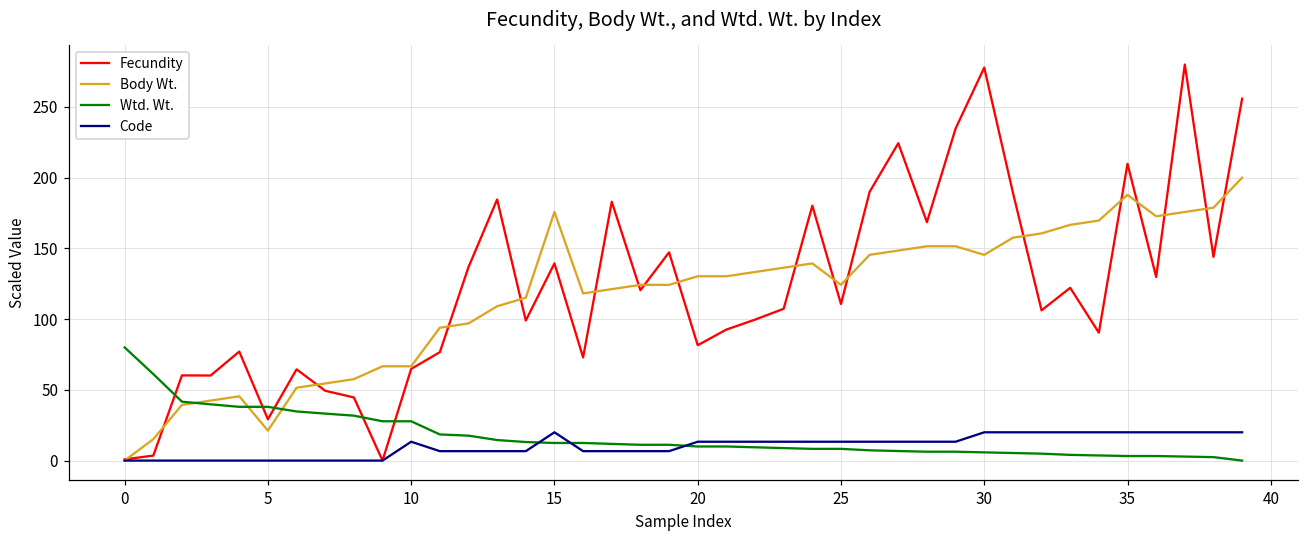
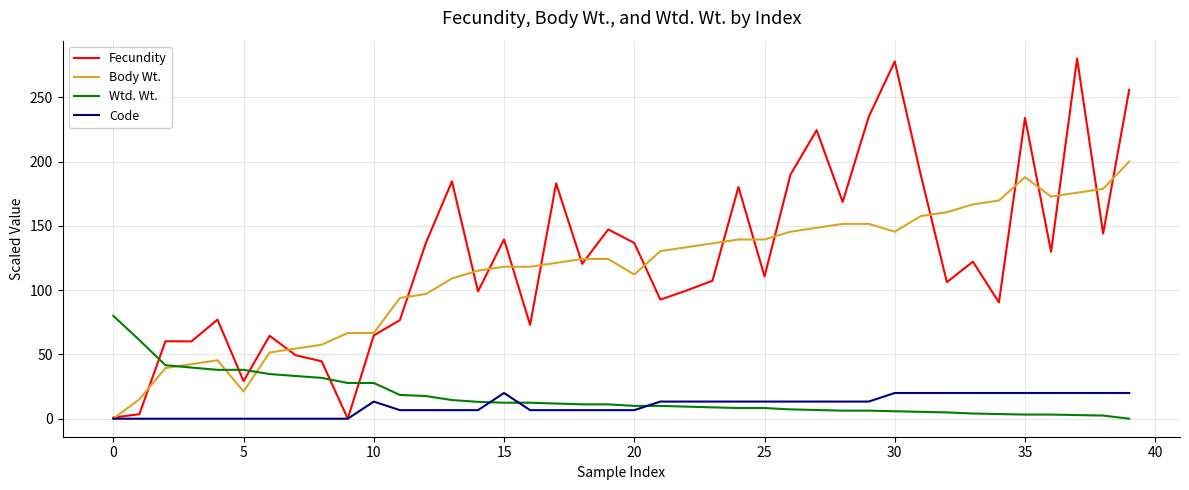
  {
    "Fecundity": {
      "5": 29,
      "15": 139,
-     "20": 82,
+     "20": 137,
      "25": 111,
      "30": 278,
-     "35": 210
+     "35": 234
    },
    "Body Wt.": {
      "5": 21,
-     "15": 176,
-     "20": 130,
-     "25": 124,
+     "15": 118,
+     "20": 112,
+     "25": 139,
      "30": 145,
      "35": 188
    },
    "Wtd. Wt.": {
      "0": 80,
      "5": 38,
      "10": 28,
      "15": 12,
      "20": 10,
      "25": 8,
      "30": 6,
      "35": 3
    },
    "Code": {
      "5": 0,
      "10": 13,
      "15": 20,
-     "20": 13,
+     "20": 7,
      "25": 13,
      "30": 20,
      "35": 20
    }
  }
